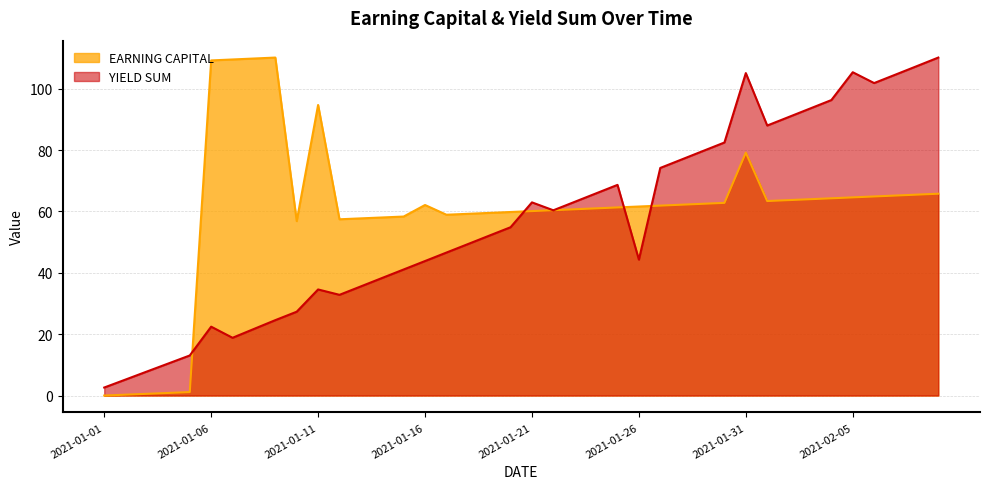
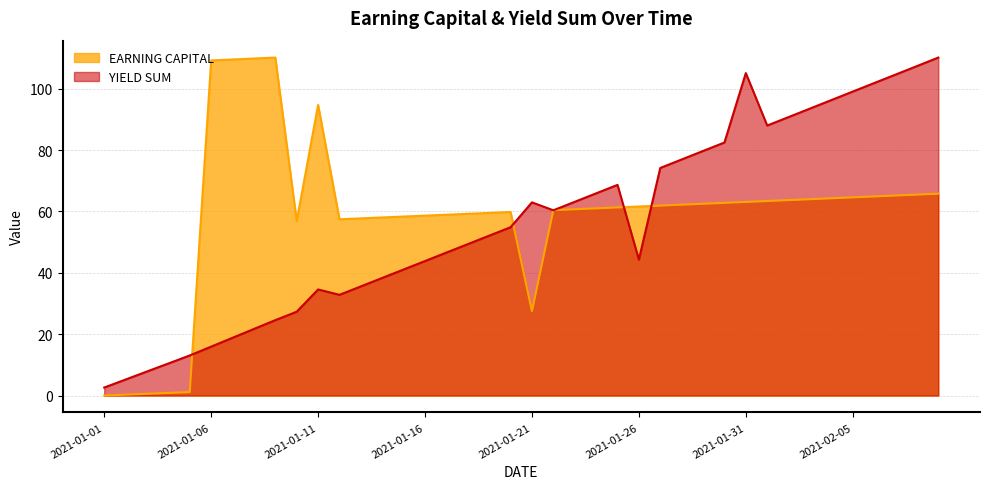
  {
    "EARNING CAPITAL": {
      "2021-01-01": 0,
      "2021-01-06": 109,
      "2021-01-11": 95,
-     "2021-01-16": 62,
-     "2021-01-21": 60,
+     "2021-01-16": 59,
+     "2021-01-21": 27,
      "2021-01-26": 62,
-     "2021-01-31": 79,
+     "2021-01-31": 63,
      "2021-02-05": 65
    },
    "YIELD SUM": {
      "2021-01-01": 3,
-     "2021-01-06": 22,
+     "2021-01-06": 16,
      "2021-01-11": 35,
      "2021-01-16": 44,
      "2021-01-21": 63,
      "2021-01-26": 44,
      "2021-01-31": 105,
-     "2021-02-05": 105
+     "2021-02-05": 99
    }
  }
